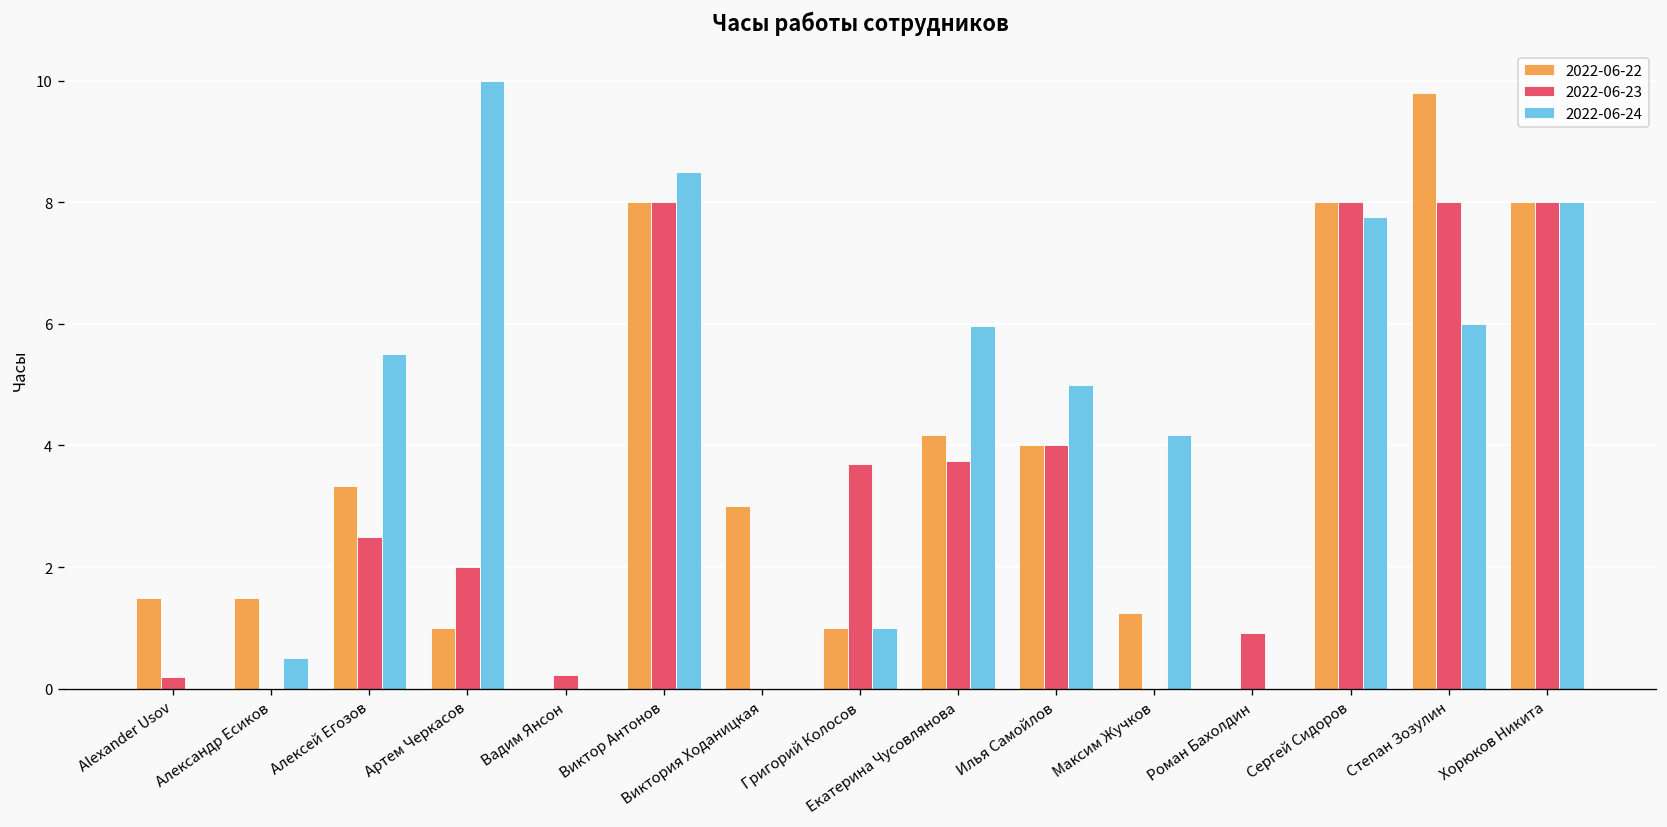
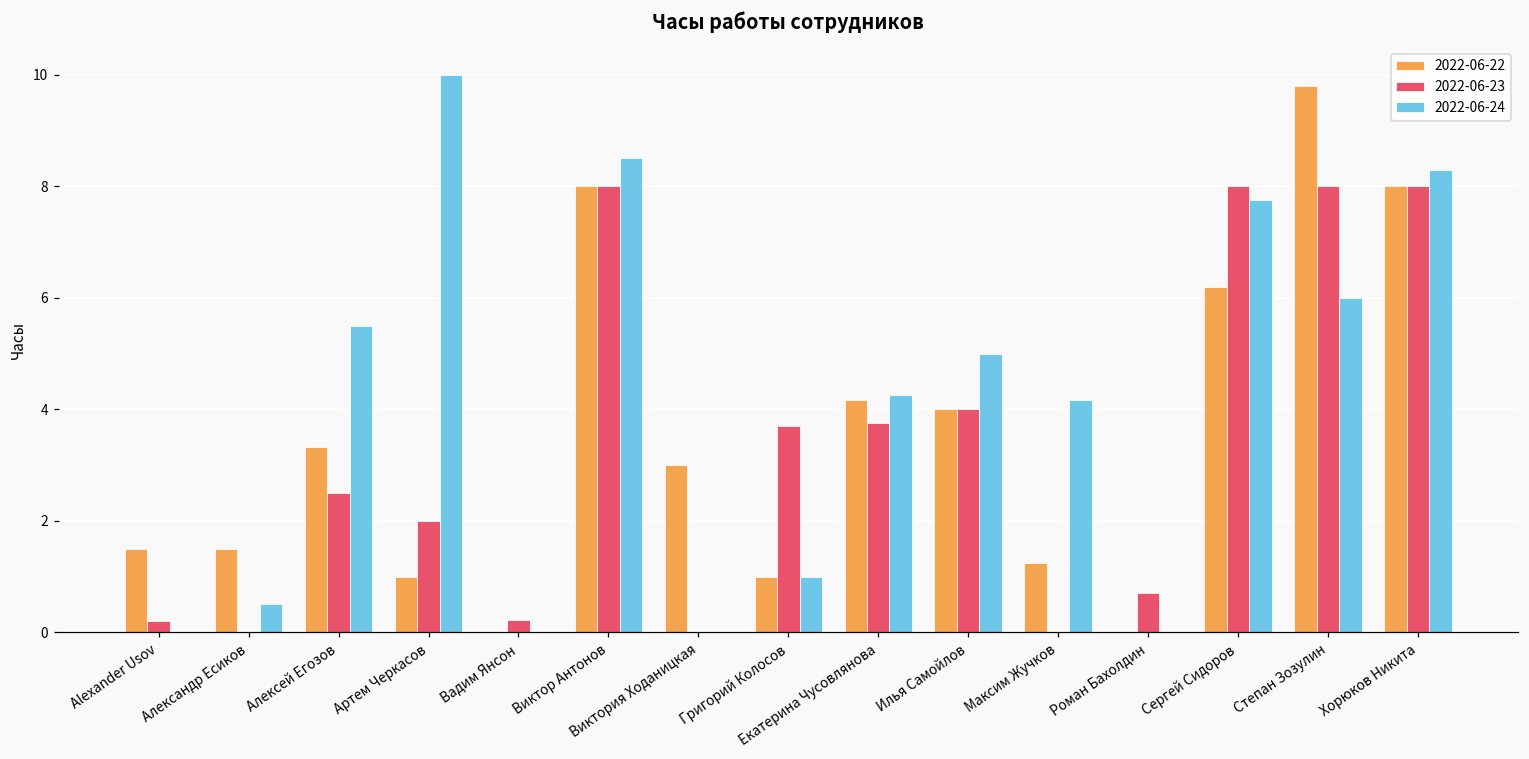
  {
    "2022-06-22": {
      "Alexander Usov": 1.5,
      "Александр Есиков": 1.5,
      "Алексей Егозов": 3.3,
      "Артем Черкасов": 1.0,
      "Вадим Янсон": 0.0,
      "Виктор Антонов": 8.0,
      "Виктория Ходаницкая": 3.0,
      "Григорий Колосов": 1.0,
      "Екатерина Чусовлянова": 4.2,
      "Илья Самойлов": 4.0,
      "Максим Жучков": 1.3,
      "Роман Бахолдин": 0.0,
-     "Сергей Сидоров": 8.0,
+     "Сергей Сидоров": 6.2,
      "Степан Зозулин": 9.8,
      "Хорюков Никита": 8.0
    },
    "2022-06-23": {
      "Alexander Usov": 0.2,
      "Александр Есиков": 0.0,
      "Алексей Егозов": 2.5,
      "Артем Черкасов": 2.0,
      "Вадим Янсон": 0.2,
      "Виктор Антонов": 8.0,
      "Виктория Ходаницкая": 0.0,
      "Григорий Колосов": 3.7,
      "Екатерина Чусовлянова": 3.8,
      "Илья Самойлов": 4.0,
      "Максим Жучков": 0.0,
-     "Роман Бахолдин": 0.9,
+     "Роман Бахолдин": 0.7,
      "Сергей Сидоров": 8.0,
      "Степан Зозулин": 8.0,
      "Хорюков Никита": 8.0
    },
    "2022-06-24": {
      "Alexander Usov": 0.0,
      "Александр Есиков": 0.5,
      "Алексей Егозов": 5.5,
      "Артем Черкасов": 10.0,
      "Вадим Янсон": 0.0,
      "Виктор Антонов": 8.5,
      "Виктория Ходаницкая": 0.0,
      "Григорий Колосов": 1.0,
-     "Екатерина Чусовлянова": 6.0,
+     "Екатерина Чусовлянова": 4.3,
      "Илья Самойлов": 5.0,
      "Максим Жучков": 4.2,
      "Роман Бахолдин": 0.0,
      "Сергей Сидоров": 7.8,
      "Степан Зозулин": 6.0,
-     "Хорюков Никита": 8.0
+     "Хорюков Никита": 8.3
    }
  }
